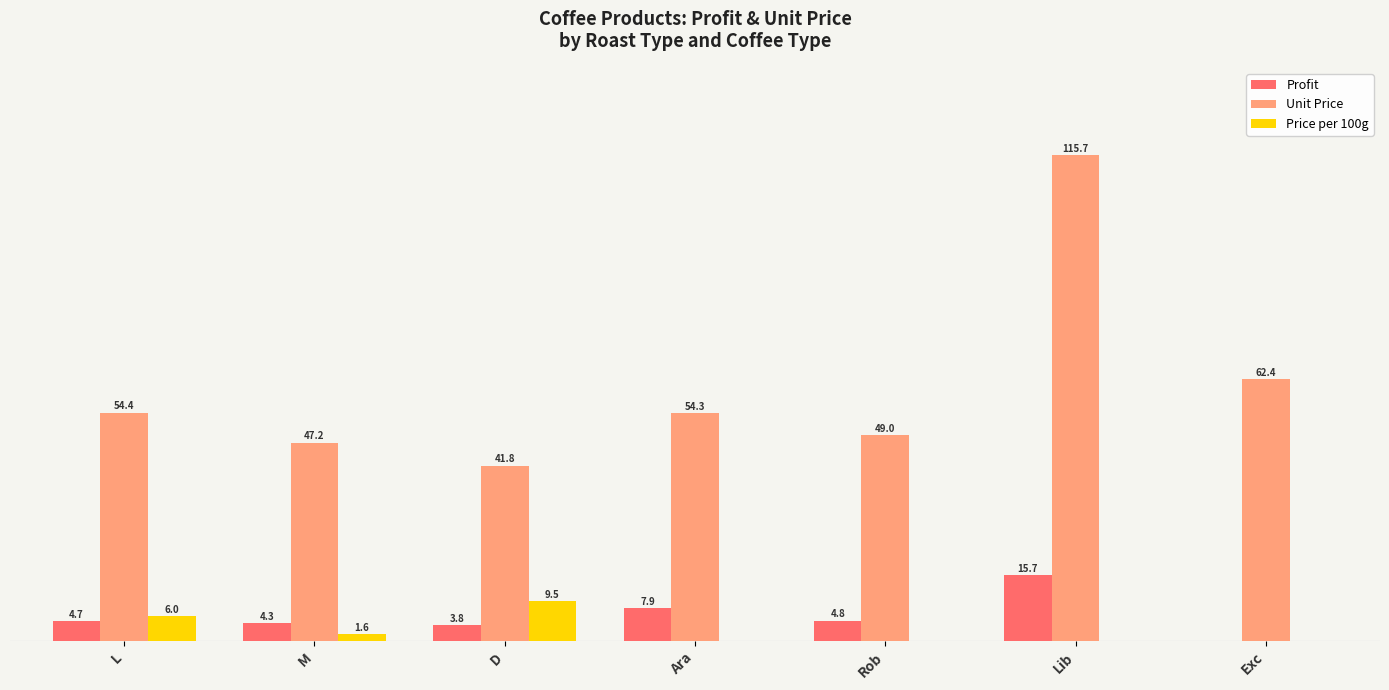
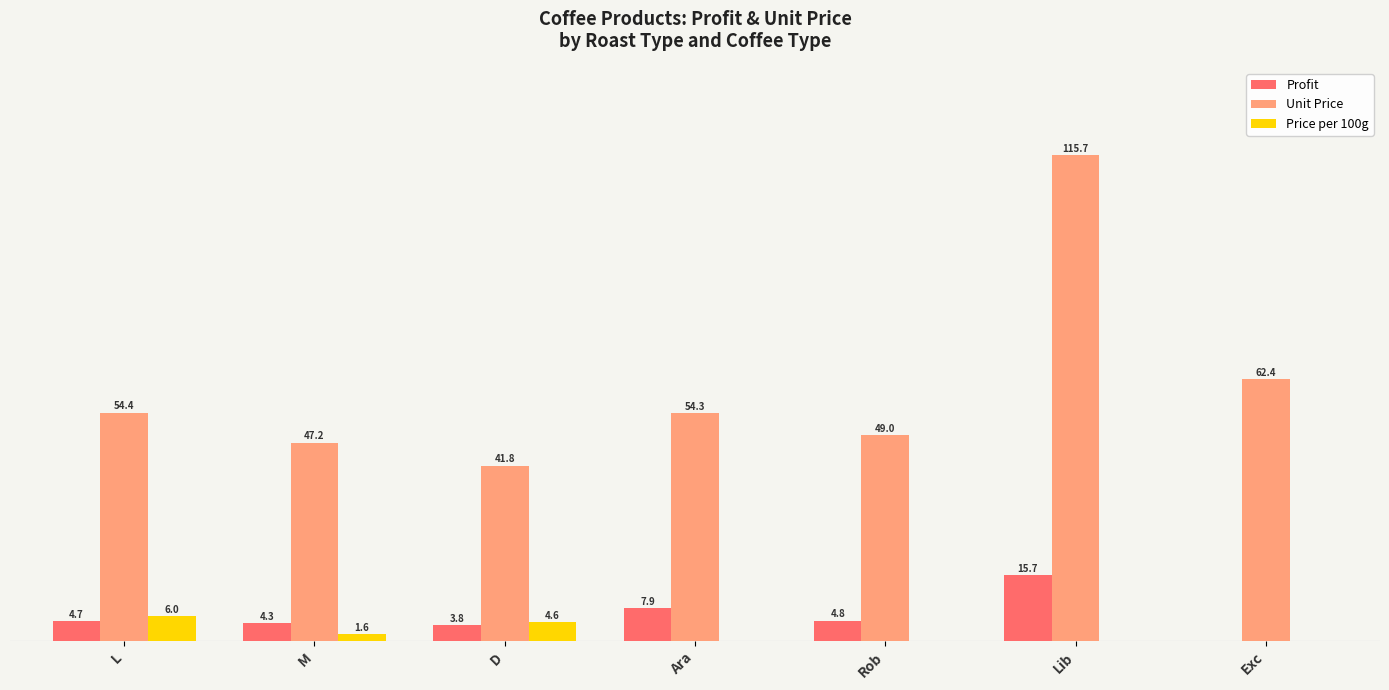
  {
    "Price per 100g": {
      "L": 6.0,
      "M": 1.6,
-     "D": 9.5
+     "D": 4.6
    }
  }
